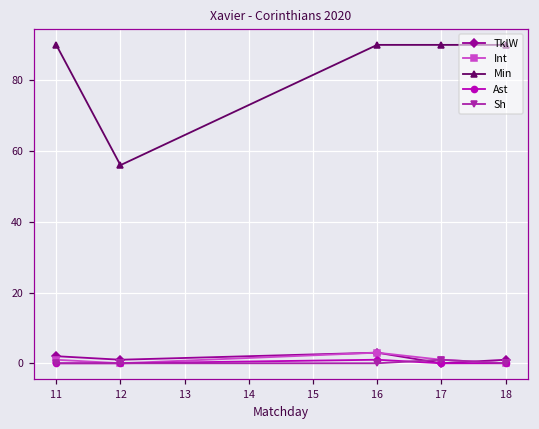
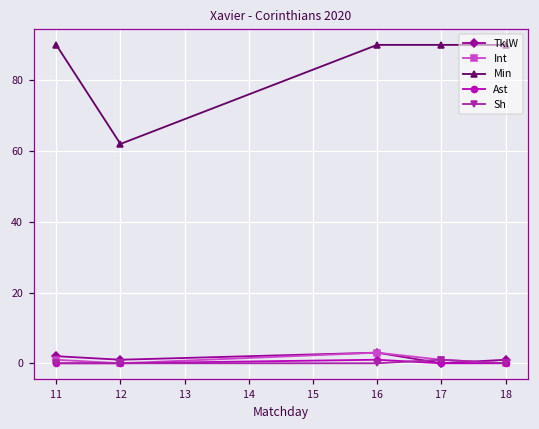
  {
    "Min": {
      "11": 90,
-     "12": 56,
+     "12": 62,
      "16": 90,
      "17": 90
    }
  }
